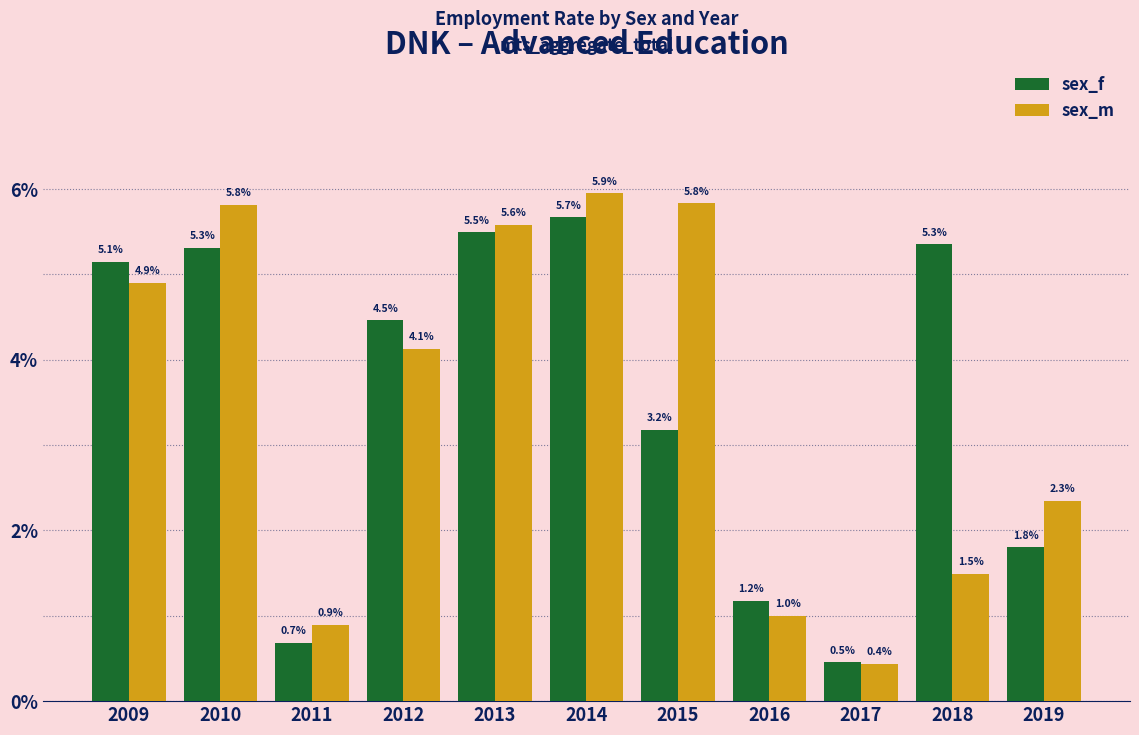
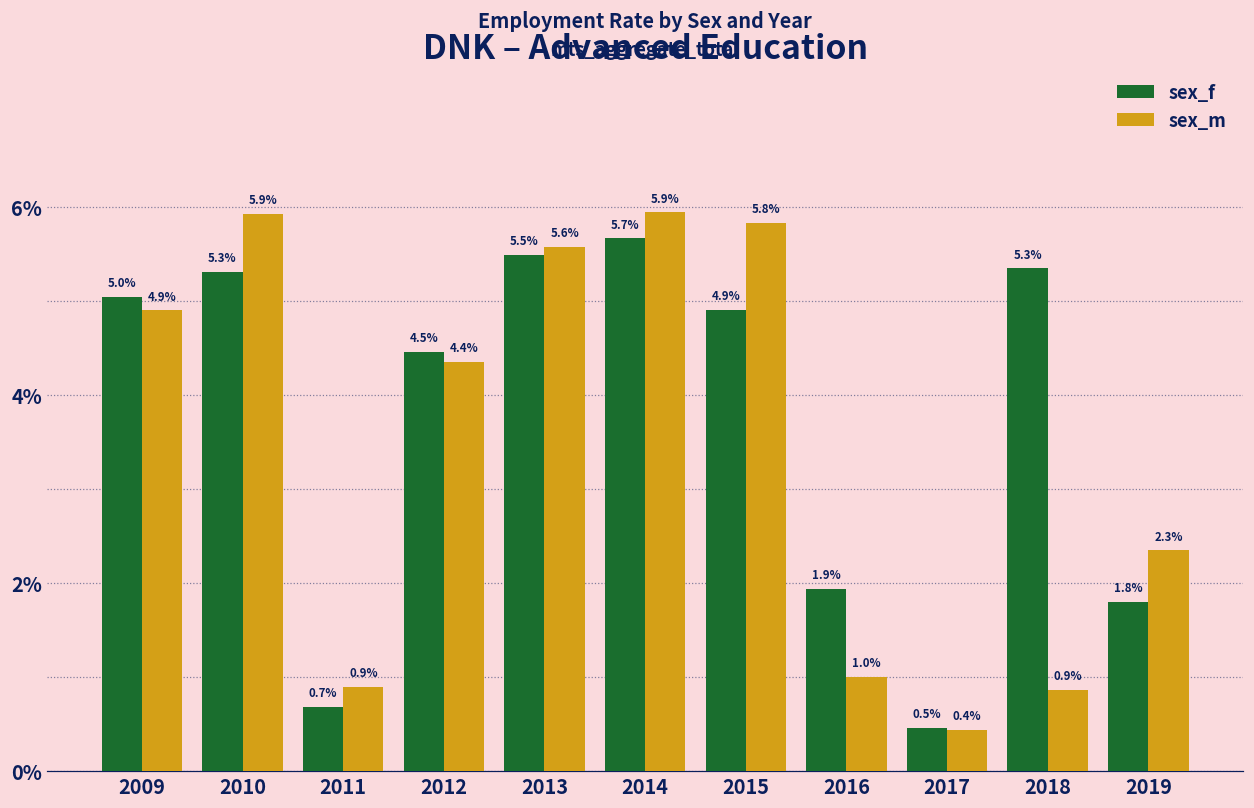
  {
    "sex_f": {
-     "2009": "5.1%",
+     "2009": "5.0%",
      "2010": "5.3%",
      "2011": "0.7%",
      "2012": "4.5%",
      "2013": "5.5%",
      "2014": "5.7%",
-     "2015": "3.2%",
-     "2016": "1.2%",
+     "2015": "4.9%",
+     "2016": "1.9%",
      "2017": "0.5%",
      "2018": "5.3%",
      "2019": "1.8%"
    },
    "sex_m": {
      "2009": "4.9%",
-     "2010": "5.8%",
+     "2010": "5.9%",
      "2011": "0.9%",
-     "2012": "4.1%",
+     "2012": "4.4%",
      "2013": "5.6%",
      "2014": "5.9%",
      "2015": "5.8%",
      "2016": "1.0%",
      "2017": "0.4%",
-     "2018": "1.5%",
+     "2018": "0.9%",
      "2019": "2.3%"
    }
  }
